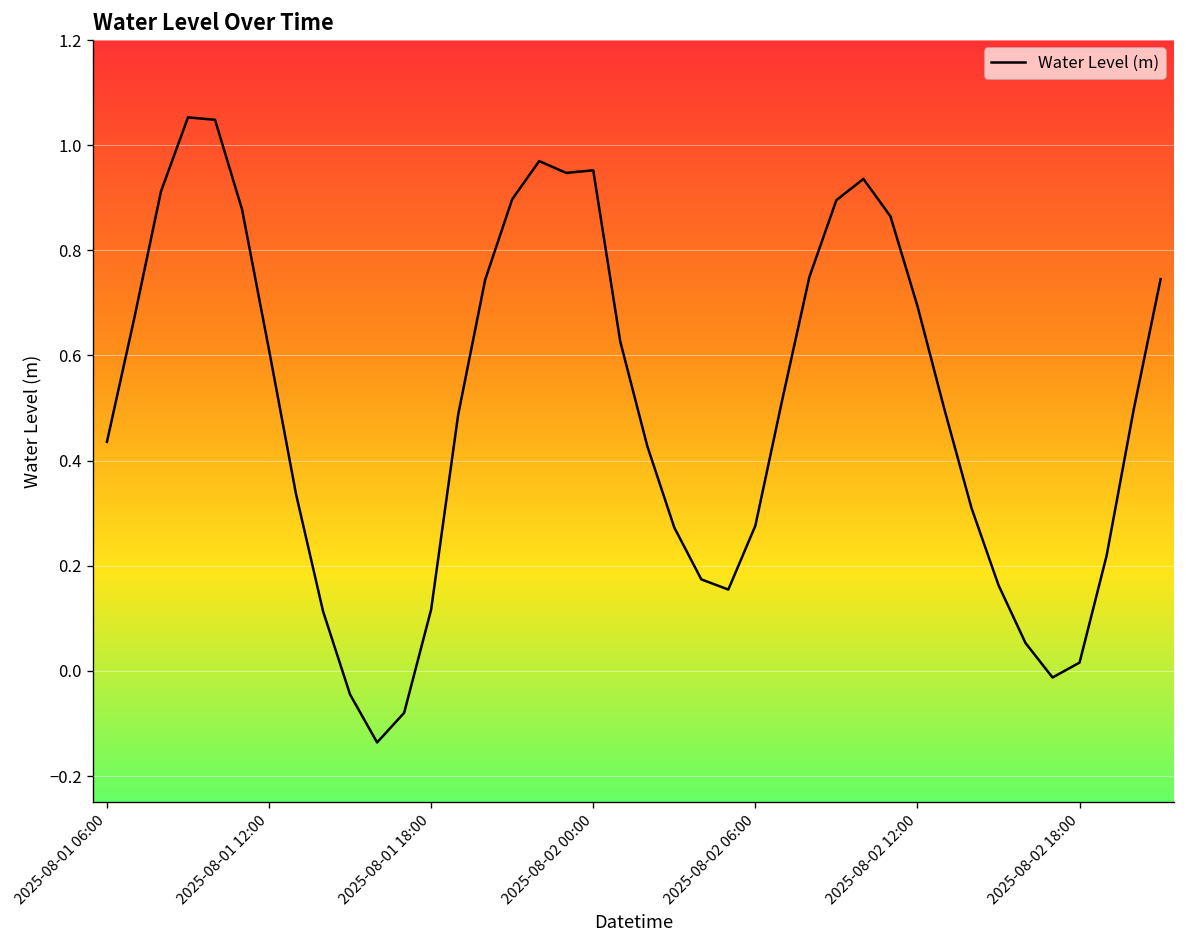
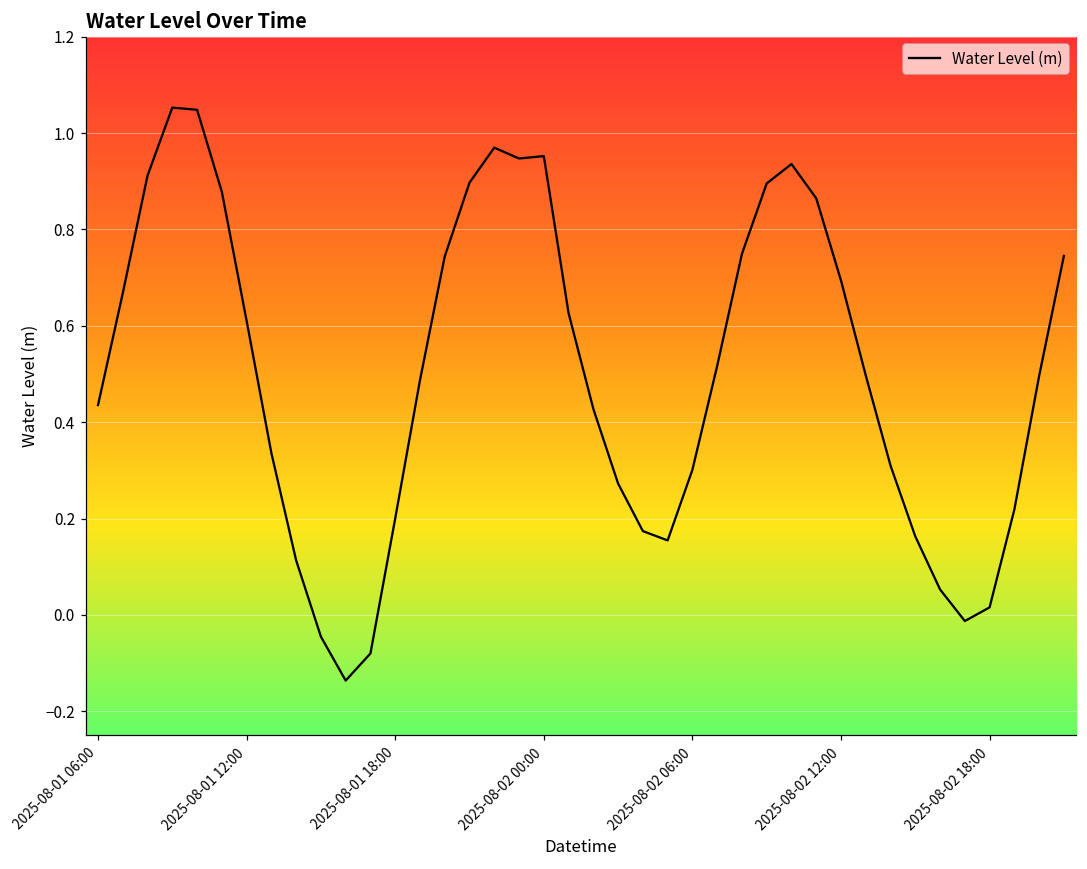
  {
    "2025-08-01 06:00": 0.44,
    "2025-08-01 12:00": 0.61,
-   "2025-08-01 18:00": 0.12,
+   "2025-08-01 18:00": 0.20,
    "2025-08-02 00:00": 0.95,
-   "2025-08-02 06:00": 0.28,
+   "2025-08-02 06:00": 0.30,
    "2025-08-02 12:00": 0.69,
    "2025-08-02 18:00": 0.02
  }
